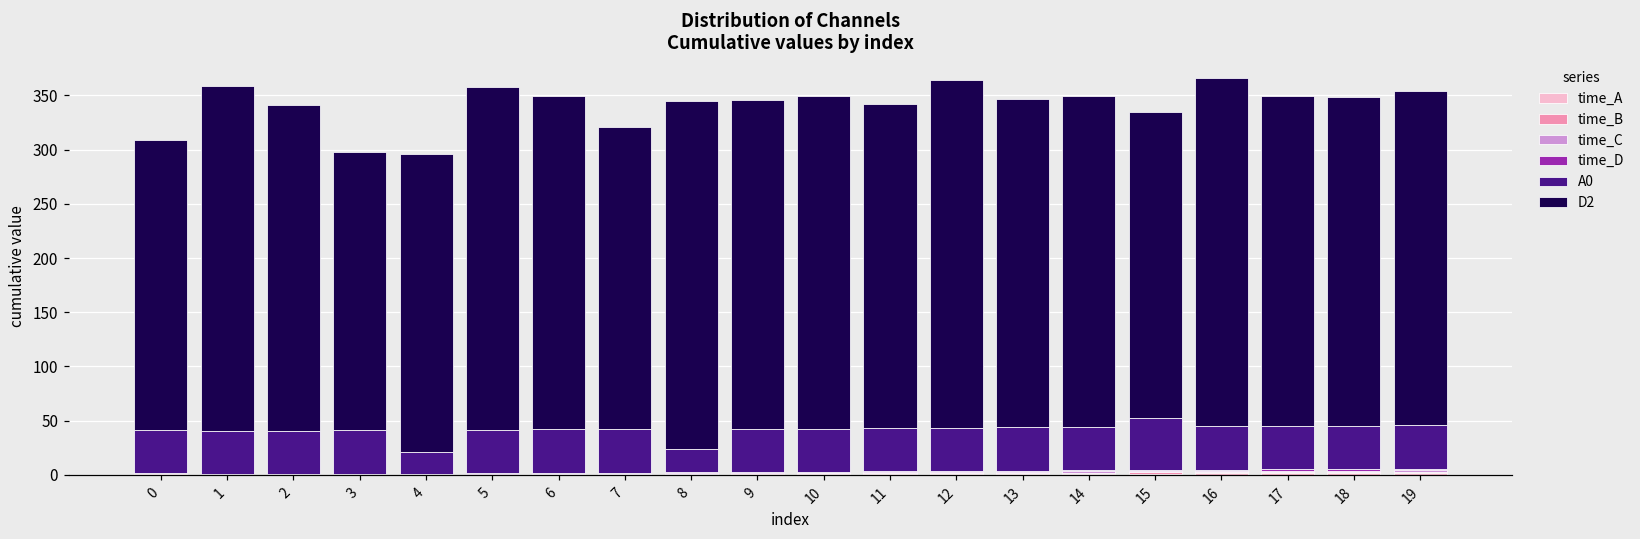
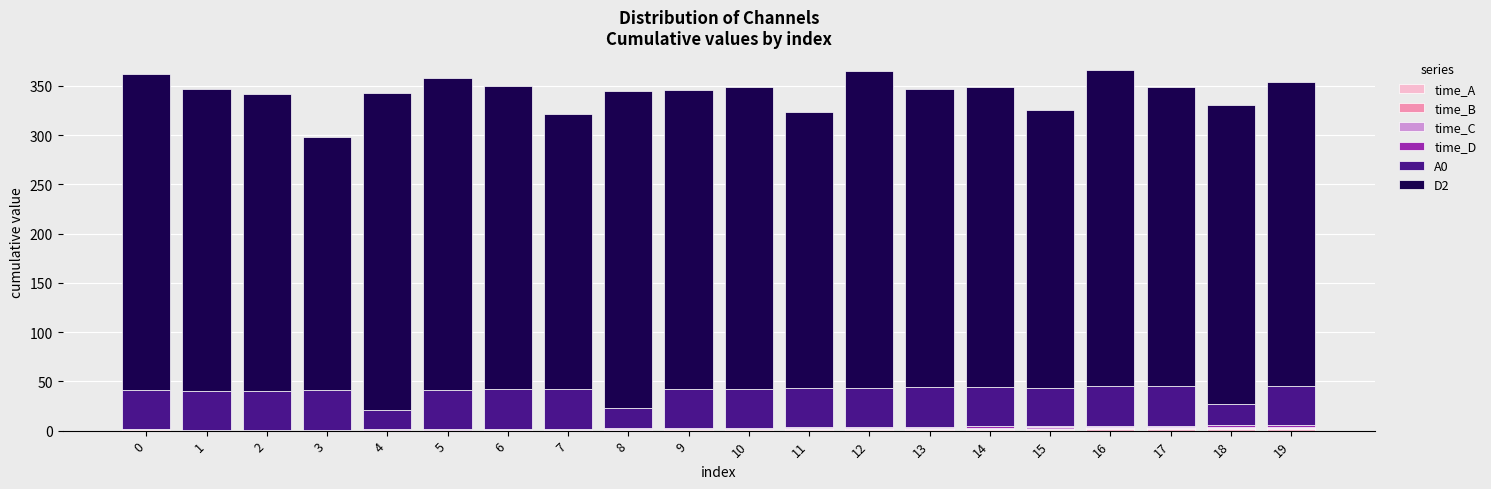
  {
    "A0": {
      "0": 40,
      "1": 40,
      "2": 40,
      "3": 40,
      "4": 20,
      "5": 40,
      "6": 40,
      "7": 40,
      "8": 20,
      "9": 40,
      "10": 40,
      "11": 40,
      "12": 40,
      "13": 40,
      "14": 40,
-     "15": 50,
+     "15": 40,
      "16": 40,
      "17": 40,
-     "18": 40,
+     "18": 20,
      "19": 40
    },
    "D2": {
-     "0": 270,
-     "1": 320,
+     "0": 320,
+     "1": 310,
      "2": 300,
      "3": 260,
-     "4": 280,
+     "4": 320,
      "5": 320,
      "6": 310,
      "7": 280,
      "8": 320,
      "9": 300,
      "10": 310,
-     "11": 300,
+     "11": 280,
      "12": 320,
      "13": 300,
      "14": 310,
      "15": 280,
      "16": 320,
      "17": 300,
      "18": 300,
      "19": 310
    }
  }
